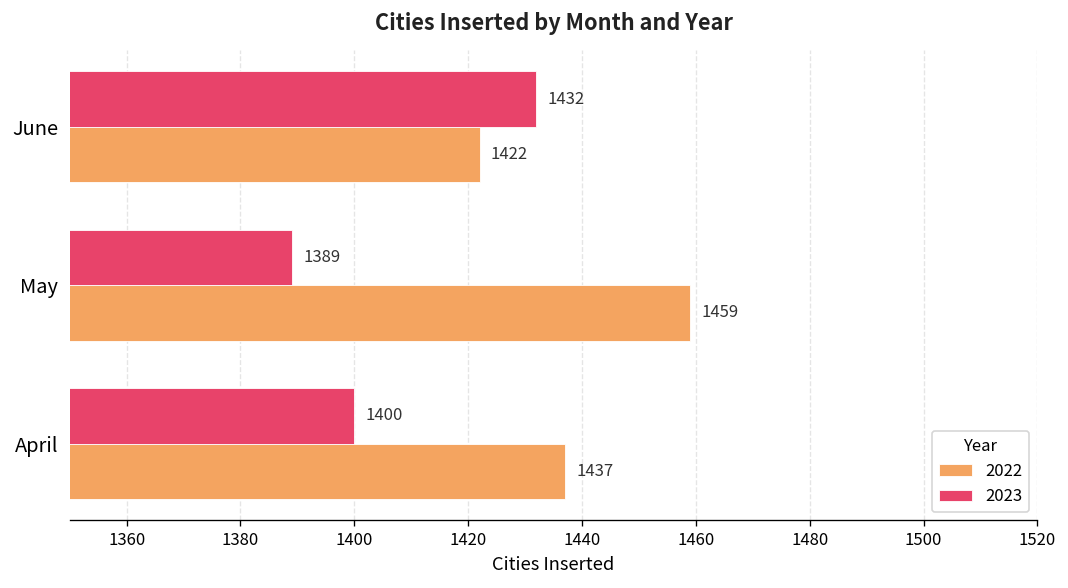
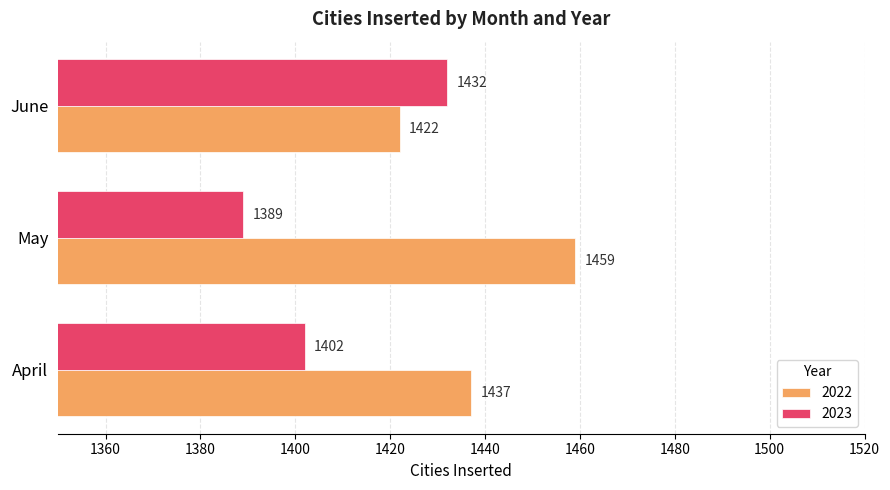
  {
    "2022": {
      "June": 1422,
      "May": 1459,
      "April": 1437
    },
    "2023": {
      "June": 1432,
      "May": 1389,
-     "April": 1400
+     "April": 1402
    }
  }
